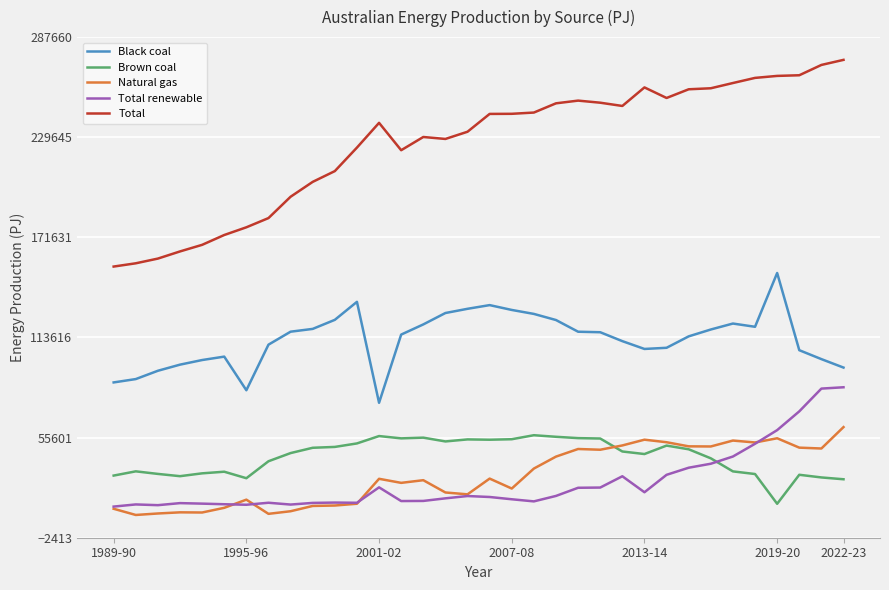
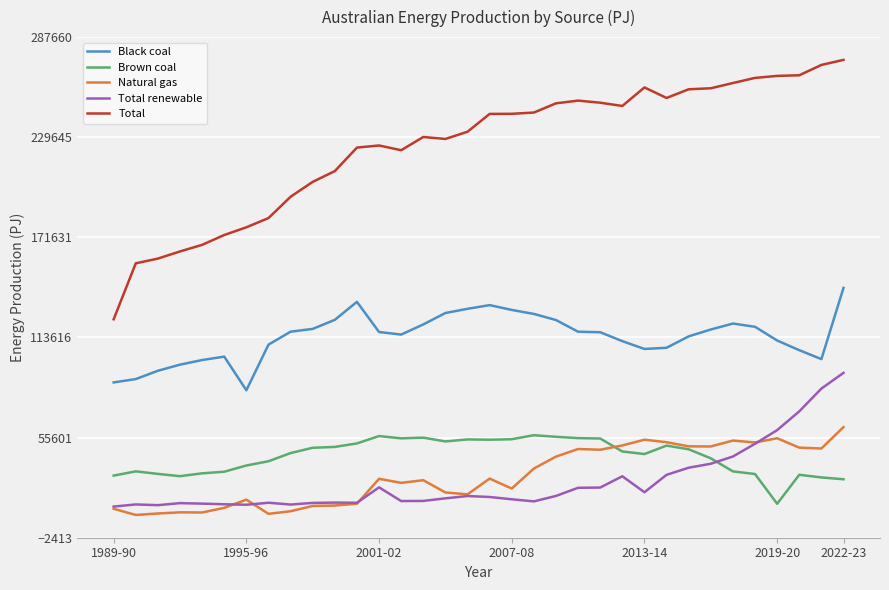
  {
    "Black coal": {
      "1989-90": 88000,
      "1995-96": 83000,
-     "2001-02": 76000,
+     "2001-02": 117000,
      "2007-08": 130000,
      "2013-14": 107000,
-     "2019-20": 151000,
-     "2022-23": 96000
+     "2019-20": 112000,
+     "2022-23": 142000
    },
    "Brown coal": {
      "1989-90": 34000,
-     "1995-96": 32000,
+     "1995-96": 39000,
      "2001-02": 56000,
      "2007-08": 55000,
      "2013-14": 46000,
      "2019-20": 17000,
      "2022-23": 31000
    },
    "Natural gas": {
      "1995-96": 20000,
      "2001-02": 32000,
      "2007-08": 26000,
      "2013-14": 54000,
      "2019-20": 55000,
      "2022-23": 62000
    },
    "Total renewable": {
      "1995-96": 17000,
      "2001-02": 27000,
      "2007-08": 20000,
      "2013-14": 24000,
      "2019-20": 60000,
-     "2022-23": 85000
+     "2022-23": 93000
    },
    "Total": {
-     "1989-90": 155000,
+     "1989-90": 124000,
      "1995-96": 177000,
-     "2001-02": 238000,
+     "2001-02": 225000,
      "2007-08": 243000,
      "2013-14": 259000,
      "2019-20": 265000,
      "2022-23": 274000
    }
  }
